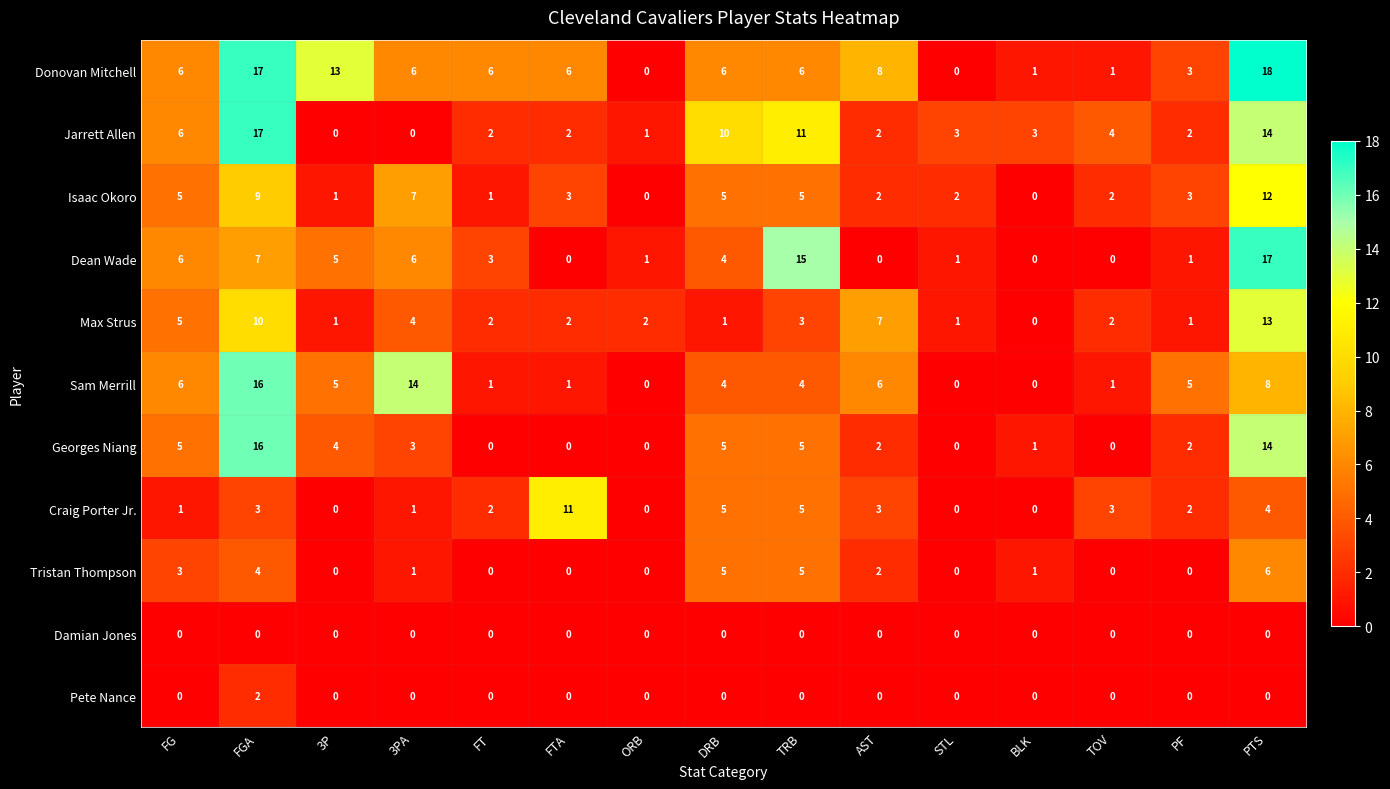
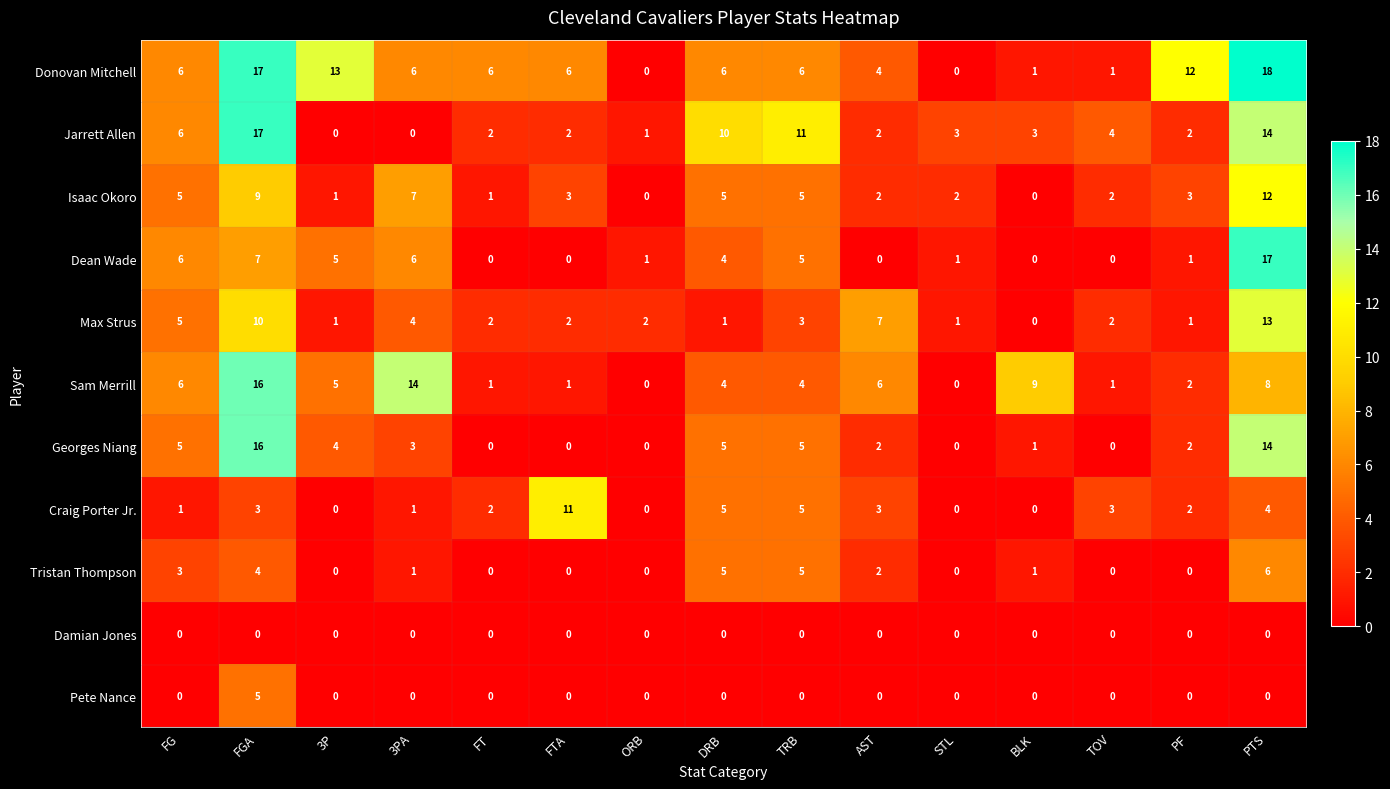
  {
    "Donovan Mitchell": {
      "FG": 6,
      "FGA": 17,
      "3P": 13,
      "3PA": 6,
      "FT": 6,
      "FTA": 6,
      "ORB": 0,
      "DRB": 6,
      "TRB": 6,
-     "AST": 8,
+     "AST": 4,
      "STL": 0,
      "BLK": 1,
      "TOV": 1,
-     "PF": 3,
+     "PF": 12,
      "PTS": 18
    },
    "Jarrett Allen": {
      "FG": 6,
      "FGA": 17,
      "3P": 0,
      "3PA": 0,
      "FT": 2,
      "FTA": 2,
      "ORB": 1,
      "DRB": 10,
      "TRB": 11,
      "AST": 2,
      "STL": 3,
      "BLK": 3,
      "TOV": 4,
      "PF": 2,
      "PTS": 14
    },
    "Isaac Okoro": {
      "FG": 5,
      "FGA": 9,
      "3P": 1,
      "3PA": 7,
      "FT": 1,
      "FTA": 3,
      "ORB": 0,
      "DRB": 5,
      "TRB": 5,
      "AST": 2,
      "STL": 2,
      "BLK": 0,
      "TOV": 2,
      "PF": 3,
      "PTS": 12
    },
    "Dean Wade": {
      "FG": 6,
      "FGA": 7,
      "3P": 5,
      "3PA": 6,
-     "FT": 3,
+     "FT": 0,
      "FTA": 0,
      "ORB": 1,
      "DRB": 4,
-     "TRB": 15,
+     "TRB": 5,
      "AST": 0,
      "STL": 1,
      "BLK": 0,
      "TOV": 0,
      "PF": 1,
      "PTS": 17
    },
    "Max Strus": {
      "FG": 5,
      "FGA": 10,
      "3P": 1,
      "3PA": 4,
      "FT": 2,
      "FTA": 2,
      "ORB": 2,
      "DRB": 1,
      "TRB": 3,
      "AST": 7,
      "STL": 1,
      "BLK": 0,
      "TOV": 2,
      "PF": 1,
      "PTS": 13
    },
    "Sam Merrill": {
      "FG": 6,
      "FGA": 16,
      "3P": 5,
      "3PA": 14,
      "FT": 1,
      "FTA": 1,
      "ORB": 0,
      "DRB": 4,
      "TRB": 4,
      "AST": 6,
      "STL": 0,
-     "BLK": 0,
+     "BLK": 9,
      "TOV": 1,
-     "PF": 5,
+     "PF": 2,
      "PTS": 8
    },
    "Georges Niang": {
      "FG": 5,
      "FGA": 16,
      "3P": 4,
      "3PA": 3,
      "FT": 0,
      "FTA": 0,
      "ORB": 0,
      "DRB": 5,
      "TRB": 5,
      "AST": 2,
      "STL": 0,
      "BLK": 1,
      "TOV": 0,
      "PF": 2,
      "PTS": 14
    },
    "Craig Porter Jr.": {
      "FG": 1,
      "FGA": 3,
      "3P": 0,
      "3PA": 1,
      "FT": 2,
      "FTA": 11,
      "ORB": 0,
      "DRB": 5,
      "TRB": 5,
      "AST": 3,
      "STL": 0,
      "BLK": 0,
      "TOV": 3,
      "PF": 2,
      "PTS": 4
    },
    "Tristan Thompson": {
      "FG": 3,
      "FGA": 4,
      "3P": 0,
      "3PA": 1,
      "FT": 0,
      "FTA": 0,
      "ORB": 0,
      "DRB": 5,
      "TRB": 5,
      "AST": 2,
      "STL": 0,
      "BLK": 1,
      "TOV": 0,
      "PF": 0,
      "PTS": 6
    },
    "Damian Jones": {
      "FG": 0,
      "FGA": 0,
      "3P": 0,
      "3PA": 0,
      "FT": 0,
      "FTA": 0,
      "ORB": 0,
      "DRB": 0,
      "TRB": 0,
      "AST": 0,
      "STL": 0,
      "BLK": 0,
      "TOV": 0,
      "PF": 0,
      "PTS": 0
    },
    "Pete Nance": {
      "FG": 0,
-     "FGA": 2,
+     "FGA": 5,
      "3P": 0,
      "3PA": 0,
      "FT": 0,
      "FTA": 0,
      "ORB": 0,
      "DRB": 0,
      "TRB": 0,
      "AST": 0,
      "STL": 0,
      "BLK": 0,
      "TOV": 0,
      "PF": 0,
      "PTS": 0
    }
  }
